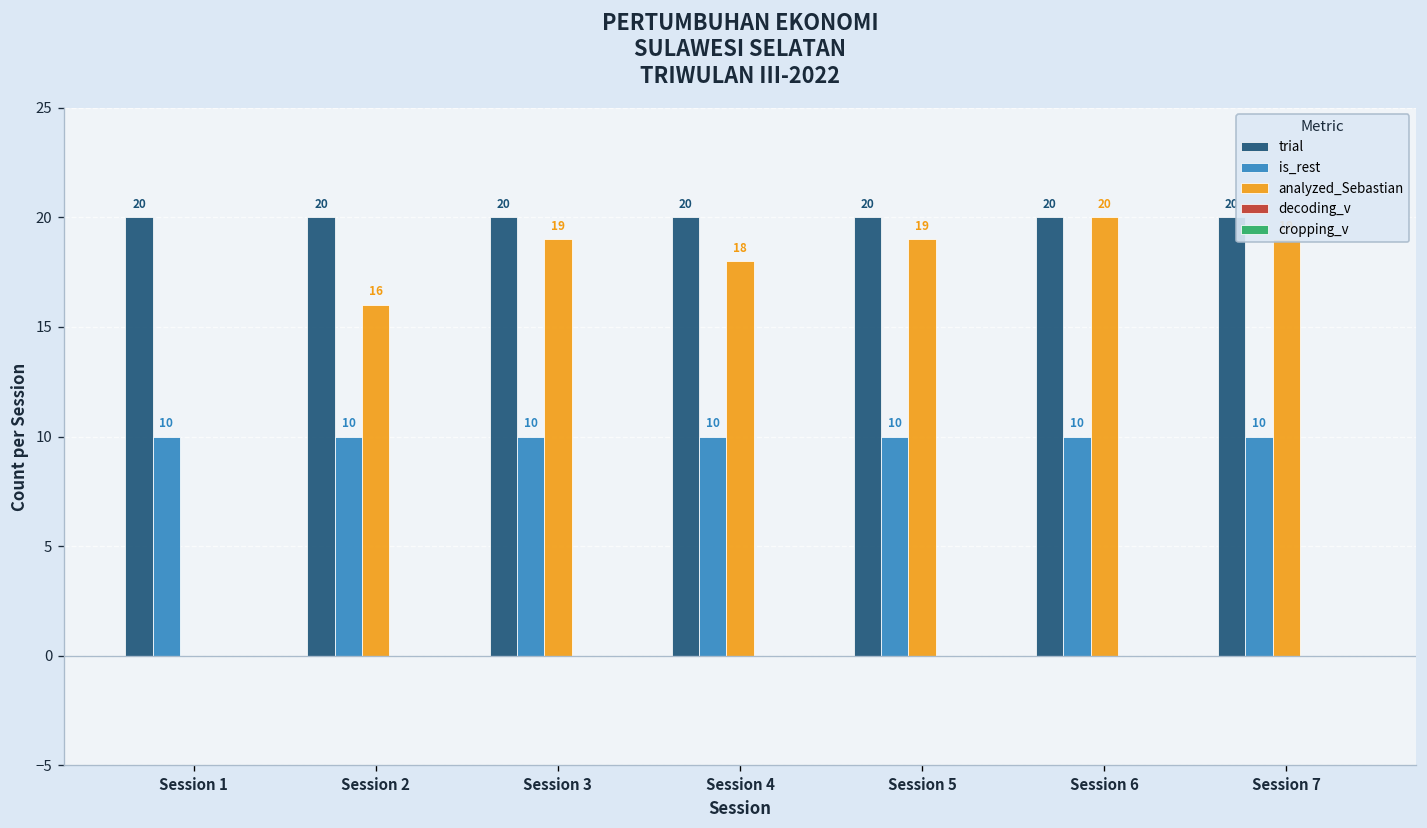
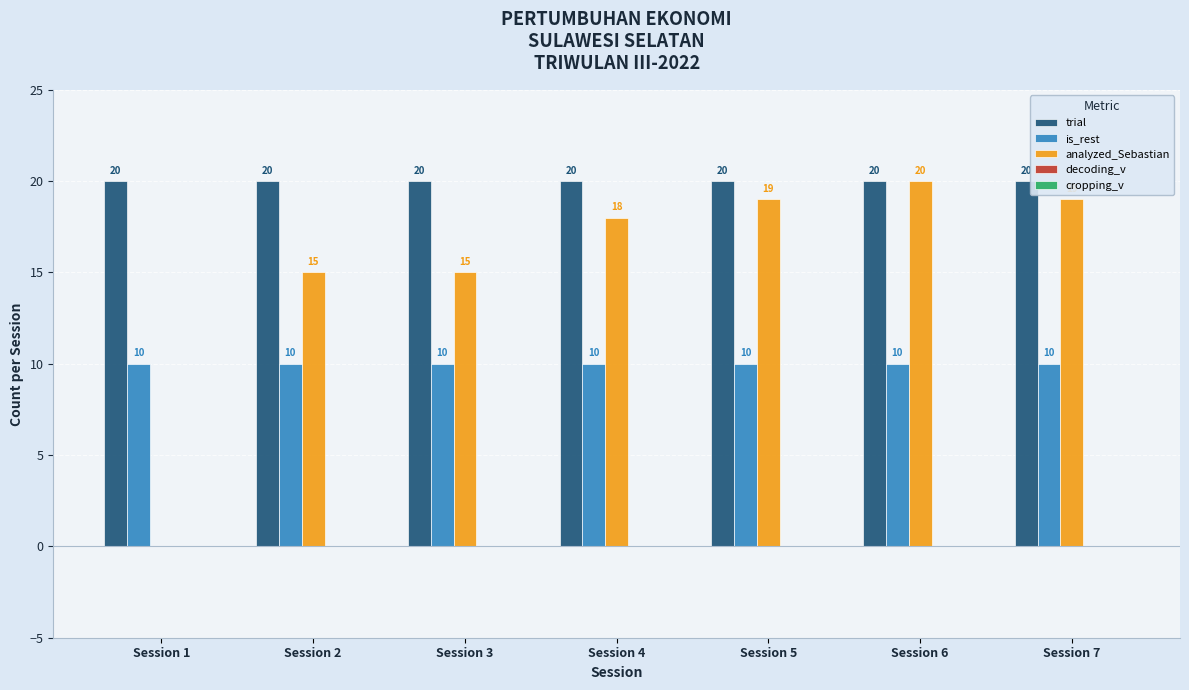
  {
    "trial": {
      "Session 1": 20,
      "Session 2": 20,
      "Session 3": 20,
      "Session 4": 20,
      "Session 5": 20,
      "Session 6": 20
    },
    "is_rest": {
      "Session 1": 10,
      "Session 2": 10,
      "Session 3": 10,
      "Session 4": 10,
      "Session 5": 10,
      "Session 6": 10,
      "Session 7": 10
    },
    "analyzed_Sebastian": {
-     "Session 2": 16,
-     "Session 3": 19,
+     "Session 2": 15,
+     "Session 3": 15,
      "Session 4": 18,
      "Session 5": 19,
      "Session 6": 20
    },
    "decoding_v": {
      "Session 1": 0.0,
      "Session 2": 0.0,
      "Session 3": 0.0,
      "Session 4": 0.0,
      "Session 5": 0.0,
      "Session 6": 0.0,
      "Session 7": 0.0
    },
    "cropping_v": {
      "Session 1": 0.0,
      "Session 2": 0.0,
      "Session 3": 0.0,
      "Session 4": 0.0,
      "Session 5": 0.0,
      "Session 6": 0.0,
      "Session 7": 0.0
    }
  }
